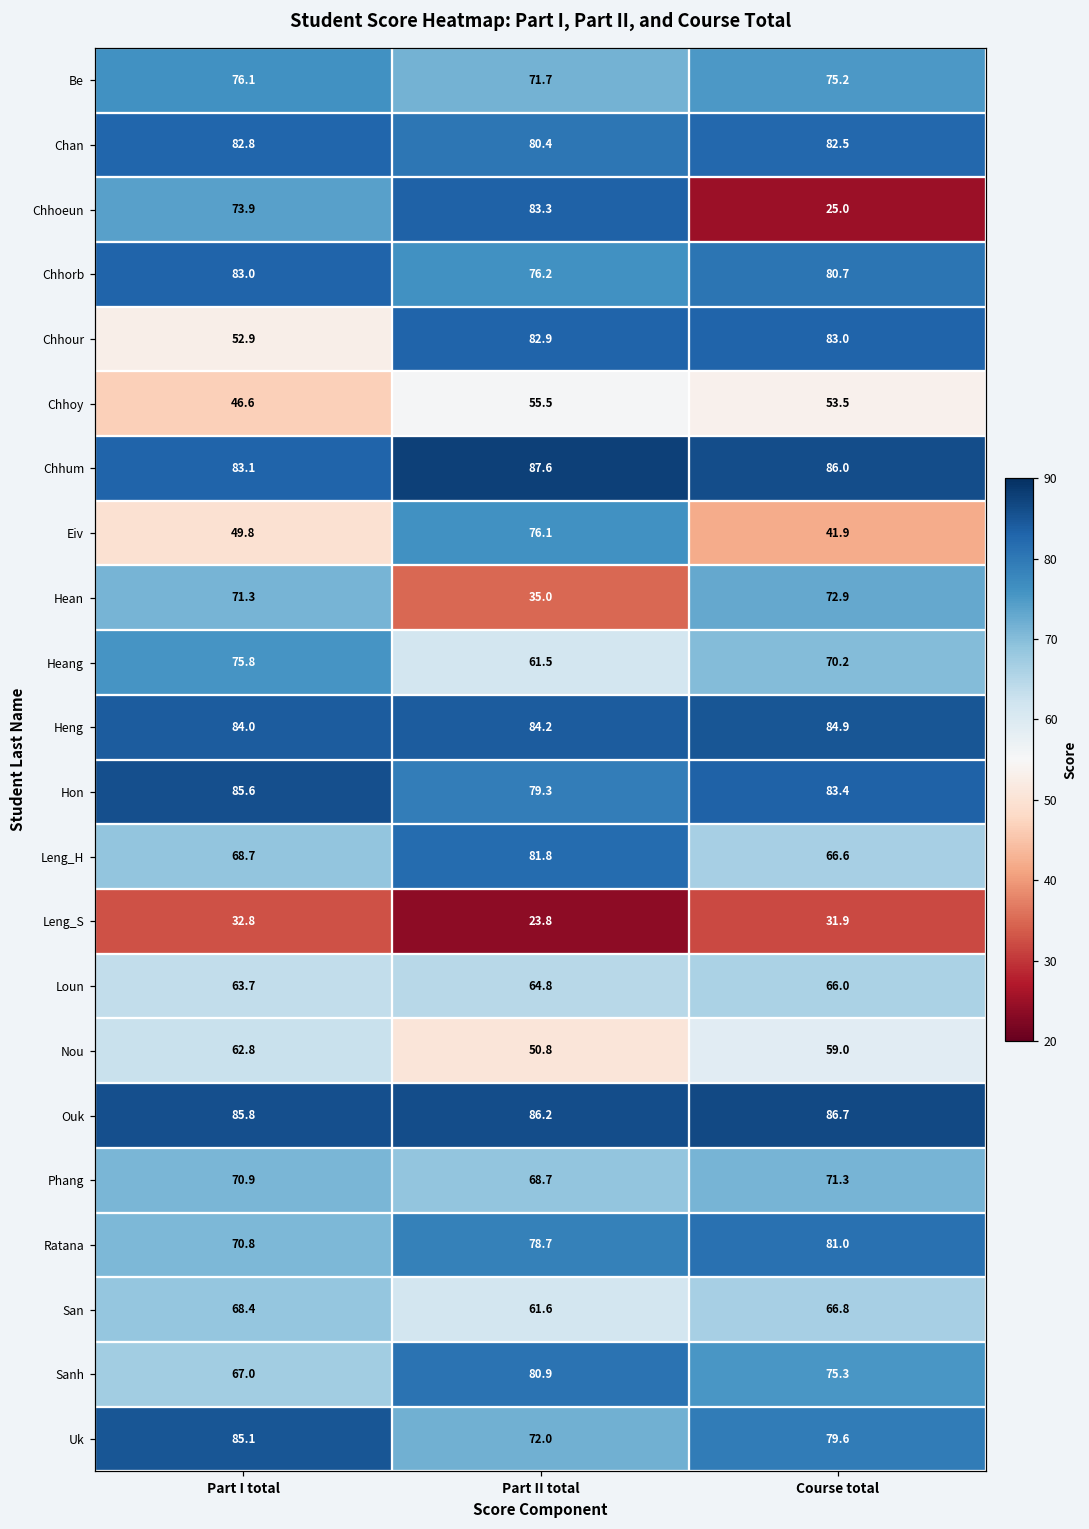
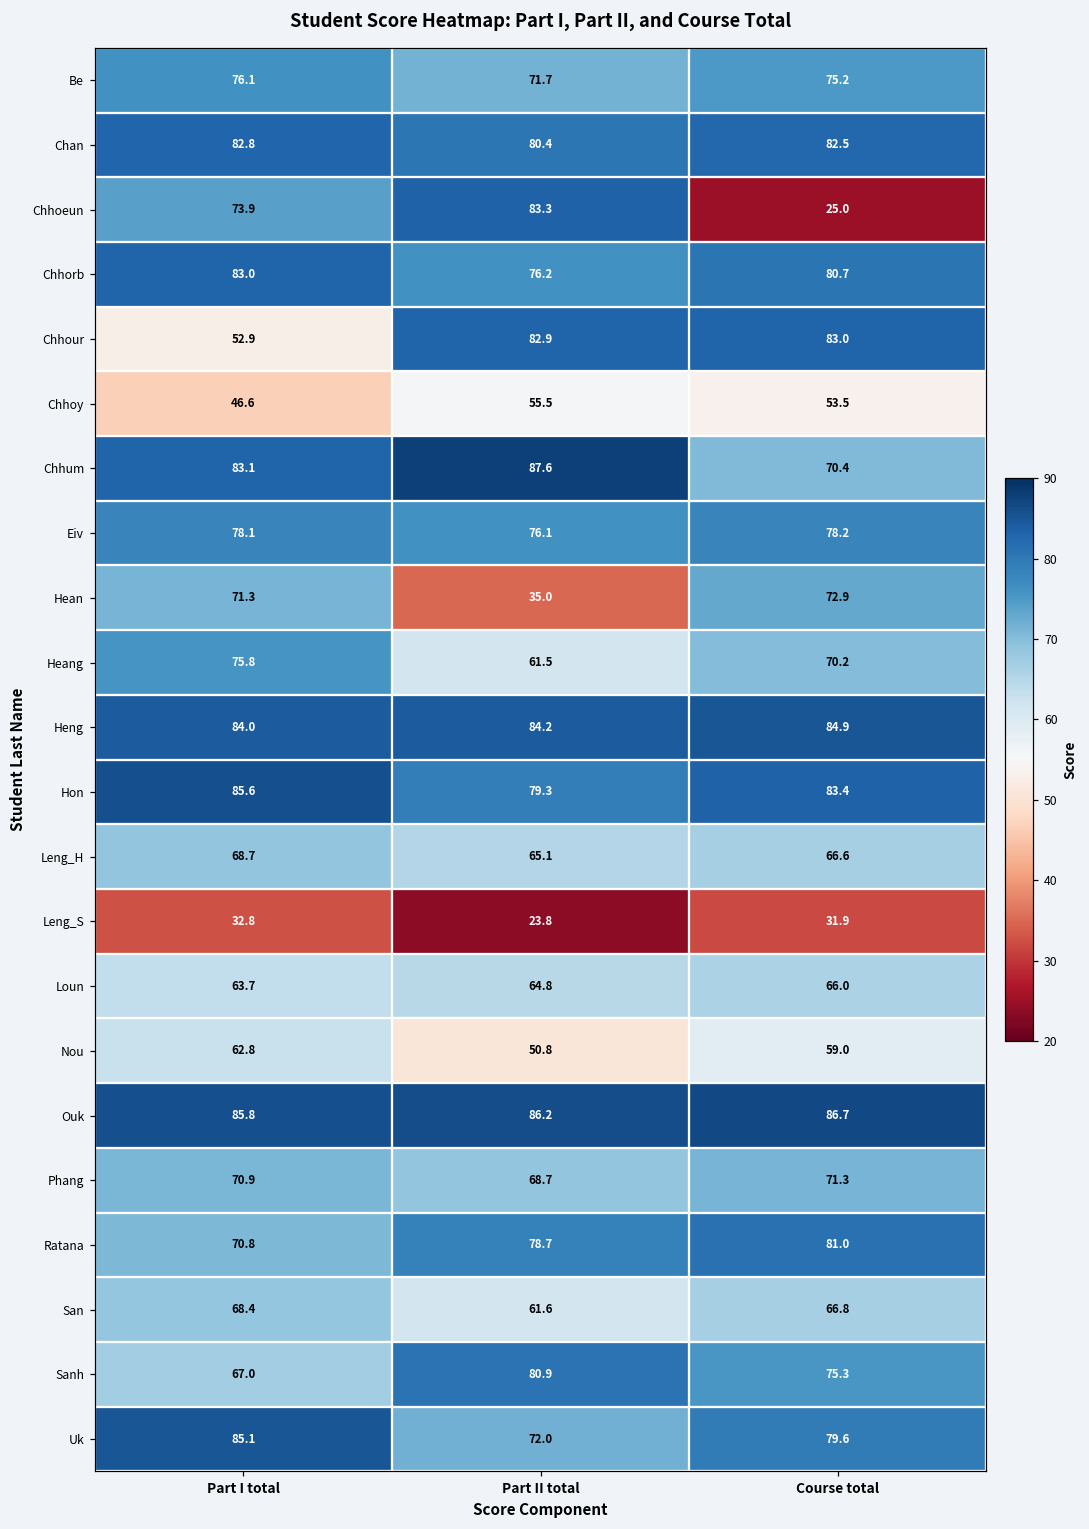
  {
    "Be": {
      "Part I total": 76.1,
      "Part II total": 71.7,
      "Course total": 75.2
    },
    "Chan": {
      "Part I total": 82.8,
      "Part II total": 80.4,
      "Course total": 82.5
    },
    "Chhoeun": {
      "Part I total": 73.9,
      "Part II total": 83.3,
      "Course total": 25.0
    },
    "Chhorb": {
      "Part I total": 83.0,
      "Part II total": 76.2,
      "Course total": 80.7
    },
    "Chhour": {
      "Part I total": 52.9,
      "Part II total": 82.9,
      "Course total": 83.0
    },
    "Chhoy": {
      "Part I total": 46.6,
      "Part II total": 55.5,
      "Course total": 53.5
    },
    "Chhum": {
      "Part I total": 83.1,
      "Part II total": 87.6,
-     "Course total": 86.0
+     "Course total": 70.4
    },
    "Eiv": {
-     "Part I total": 49.8,
+     "Part I total": 78.1,
      "Part II total": 76.1,
-     "Course total": 41.9
+     "Course total": 78.2
    },
    "Hean": {
      "Part I total": 71.3,
      "Part II total": 35.0,
      "Course total": 72.9
    },
    "Heang": {
      "Part I total": 75.8,
      "Part II total": 61.5,
      "Course total": 70.2
    },
    "Heng": {
      "Part I total": 84.0,
      "Part II total": 84.2,
      "Course total": 84.9
    },
    "Hon": {
      "Part I total": 85.6,
      "Part II total": 79.3,
      "Course total": 83.4
    },
    "Leng_H": {
      "Part I total": 68.7,
-     "Part II total": 81.8,
+     "Part II total": 65.1,
      "Course total": 66.6
    },
    "Leng_S": {
      "Part I total": 32.8,
      "Part II total": 23.8,
      "Course total": 31.9
    },
    "Loun": {
      "Part I total": 63.7,
      "Part II total": 64.8,
      "Course total": 66.0
    },
    "Nou": {
      "Part I total": 62.8,
      "Part II total": 50.8,
      "Course total": 59.0
    },
    "Ouk": {
      "Part I total": 85.8,
      "Part II total": 86.2,
      "Course total": 86.7
    },
    "Phang": {
      "Part I total": 70.9,
      "Part II total": 68.7,
      "Course total": 71.3
    },
    "Ratana": {
      "Part I total": 70.8,
      "Part II total": 78.7,
      "Course total": 81.0
    },
    "San": {
      "Part I total": 68.4,
      "Part II total": 61.6,
      "Course total": 66.8
    },
    "Sanh": {
      "Part I total": 67.0,
      "Part II total": 80.9,
      "Course total": 75.3
    },
    "Uk": {
      "Part I total": 85.1,
      "Part II total": 72.0,
      "Course total": 79.6
    }
  }
